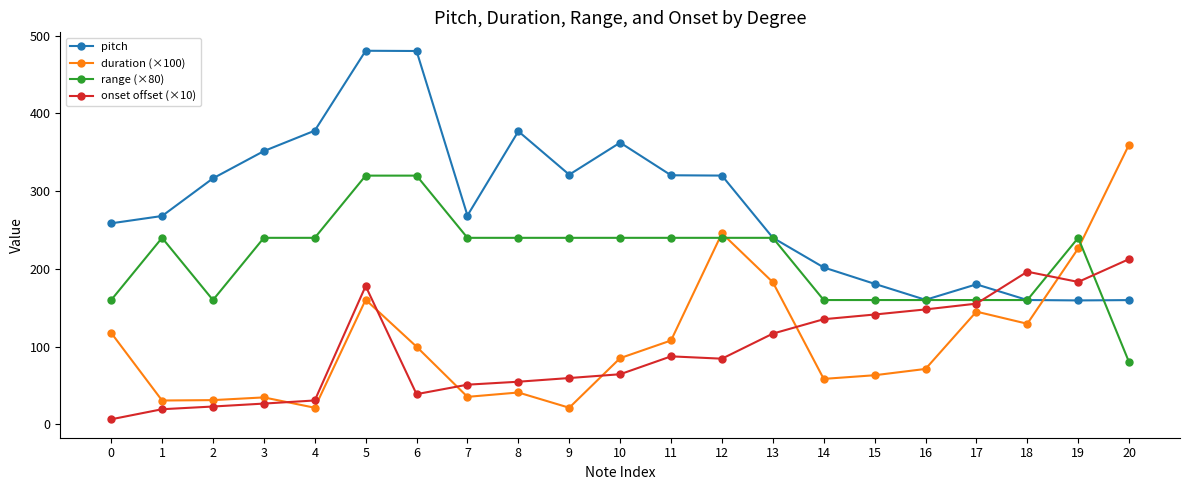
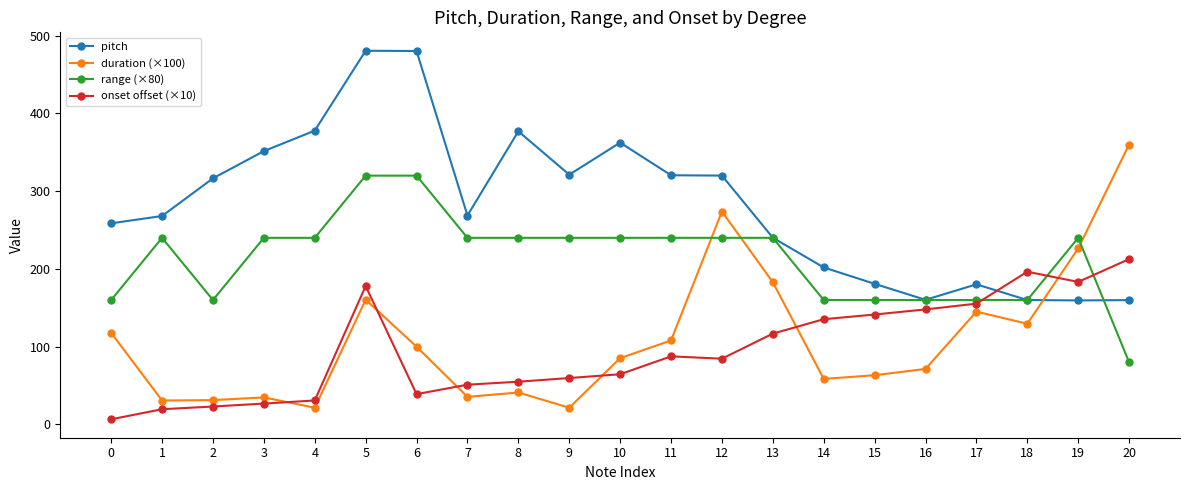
  {
    "pitch": {
      "0": 260,
      "1": 270,
      "2": 320,
      "3": 350,
      "4": 380,
      "5": 480,
      "6": 480,
      "7": 270,
      "8": 380,
      "9": 320,
      "10": 360,
      "11": 320,
      "12": 320,
      "14": 200,
      "15": 180,
      "17": 180,
      "19": 160,
      "20": 160
    },
    "duration (×100)": {
      "0": 120,
      "1": 30,
      "2": 30,
      "3": 30,
      "4": 20,
      "5": 160,
      "6": 100,
      "7": 40,
      "8": 40,
      "9": 20,
      "10": 90,
      "11": 110,
-     "12": 250,
+     "12": 270,
      "13": 180,
      "14": 60,
      "15": 60,
      "16": 70,
      "17": 150,
      "18": 130,
      "19": 230,
      "20": 360
    },
    "range (×80)": {
      "0": 160,
      "1": 240,
      "2": 160,
      "3": 240,
      "4": 240,
      "5": 320,
      "6": 320,
      "7": 240,
      "8": 240,
      "9": 240,
      "10": 240,
      "11": 240,
      "12": 240,
      "14": 160,
      "15": 160,
      "17": 160,
      "19": 240,
      "20": 80
    },
    "onset offset (×10)": {
      "0": 10,
      "1": 20,
      "2": 20,
      "3": 30,
      "4": 30,
      "5": 180,
      "6": 40,
      "7": 50,
      "8": 50,
      "9": 60,
      "10": 60,
      "11": 90,
      "12": 80,
      "13": 120,
      "14": 140,
      "15": 140,
      "16": 150,
      "17": 160,
      "18": 200,
      "19": 180,
      "20": 210
    }
  }
